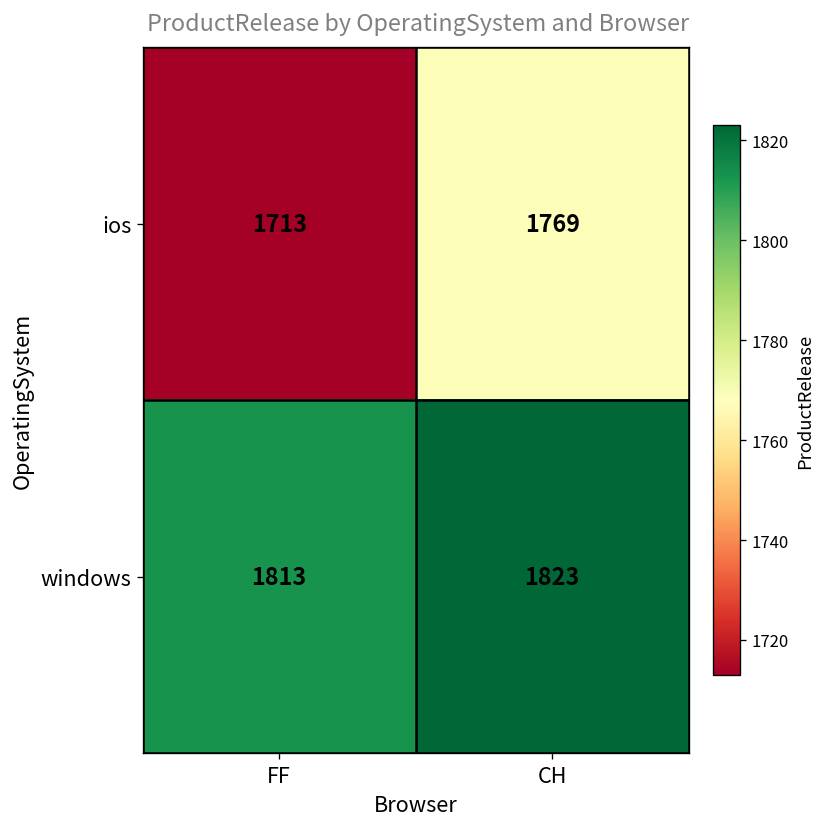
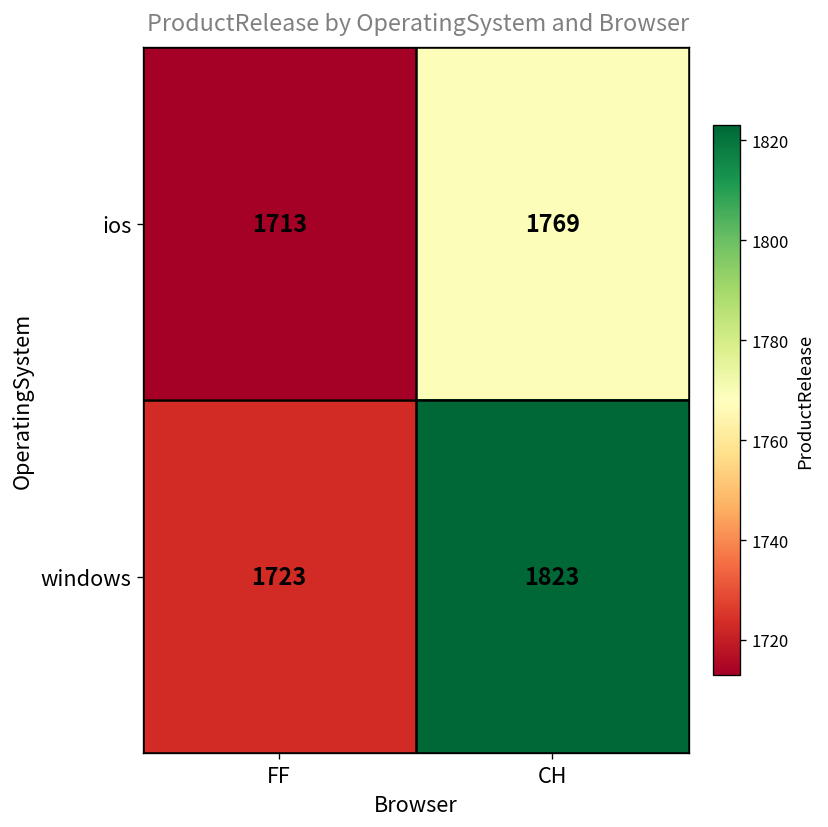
  {
    "ios": {
      "FF": 1713,
      "CH": 1769
    },
    "windows": {
-     "FF": 1813,
+     "FF": 1723,
      "CH": 1823
    }
  }
